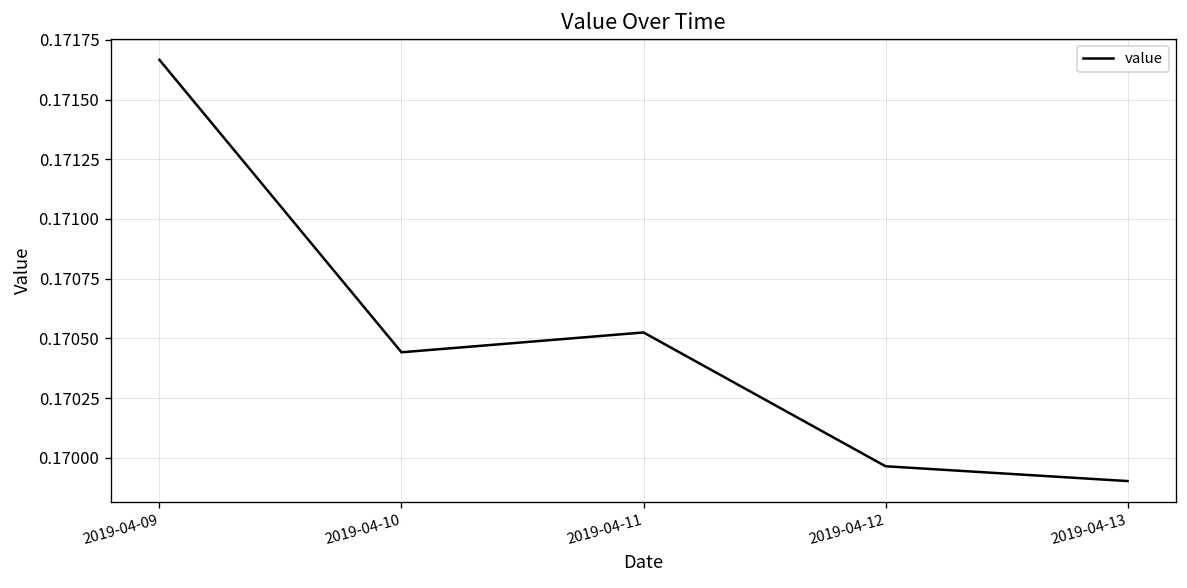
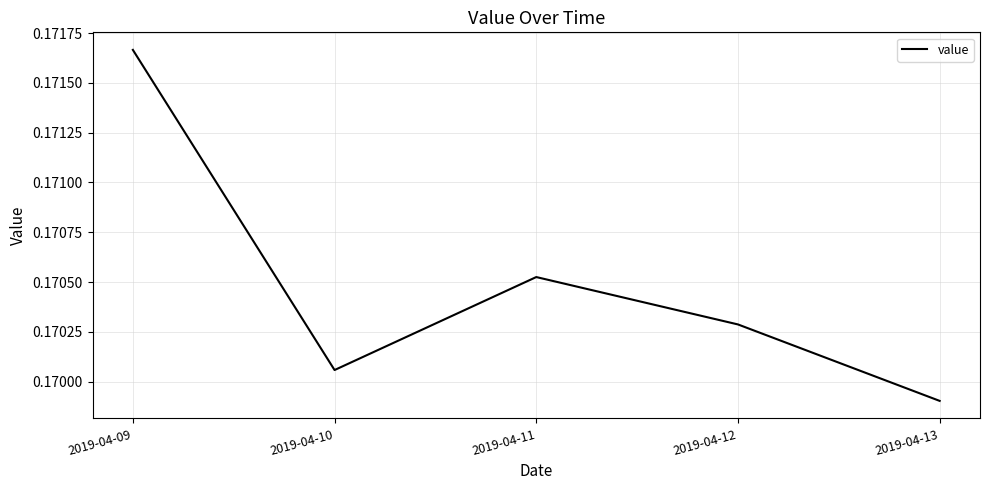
  {
    "2019-04-09": 0.17167,
-   "2019-04-10": 0.17044,
+   "2019-04-10": 0.17006,
    "2019-04-11": 0.17053,
-   "2019-04-12": 0.16997,
+   "2019-04-12": 0.17029,
    "2019-04-13": 0.16990
  }
